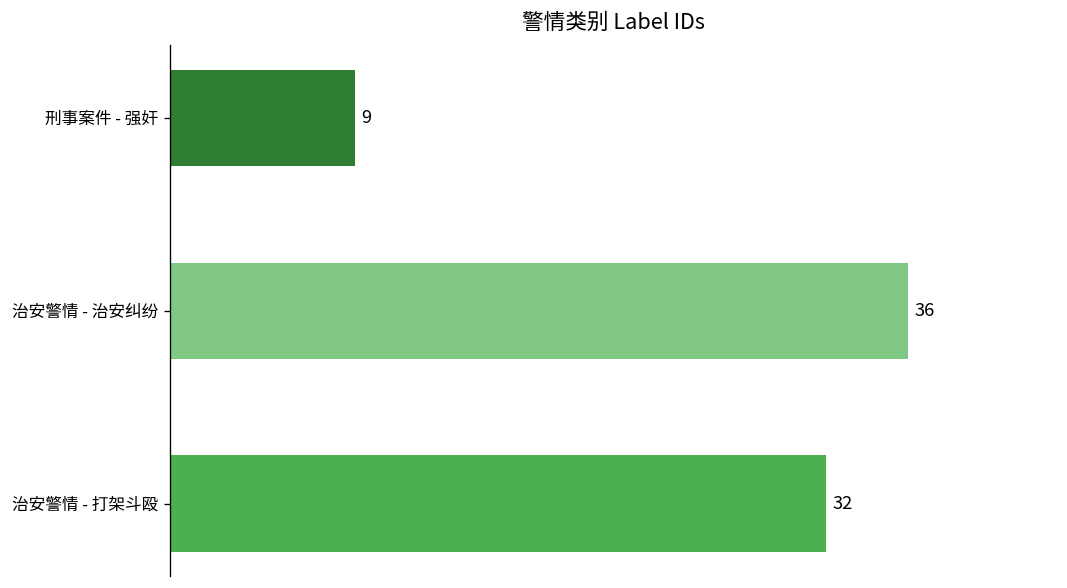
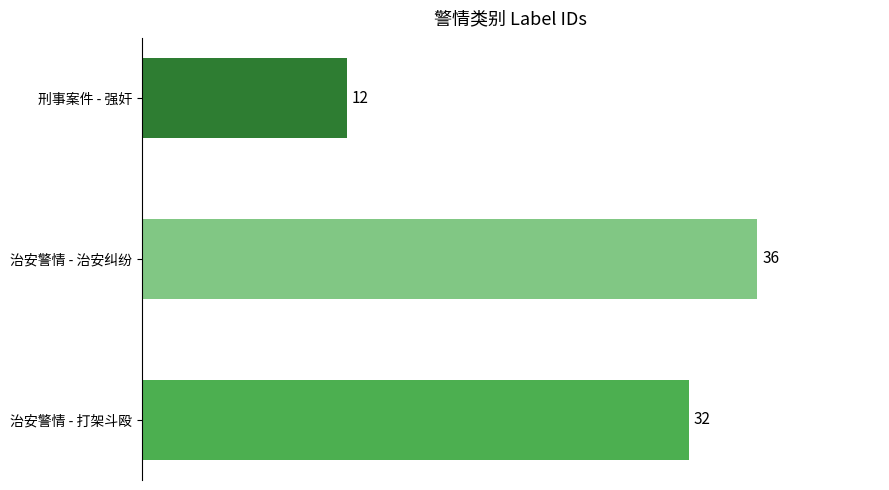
  {
-   "刑事案件 - 强奸": 9,
+   "刑事案件 - 强奸": 12,
    "治安警情 - 治安纠纷": 36,
    "治安警情 - 打架斗殴": 32
  }
